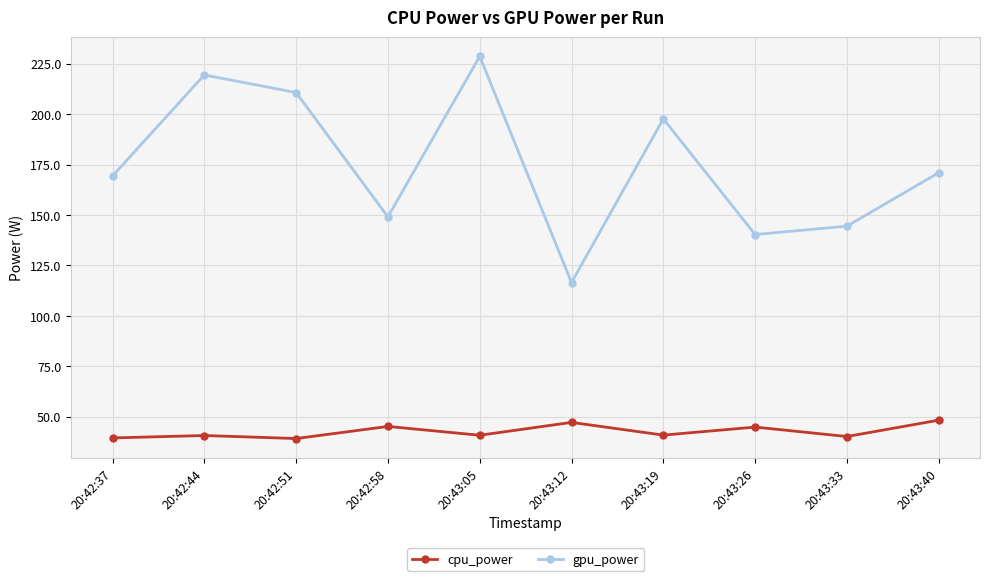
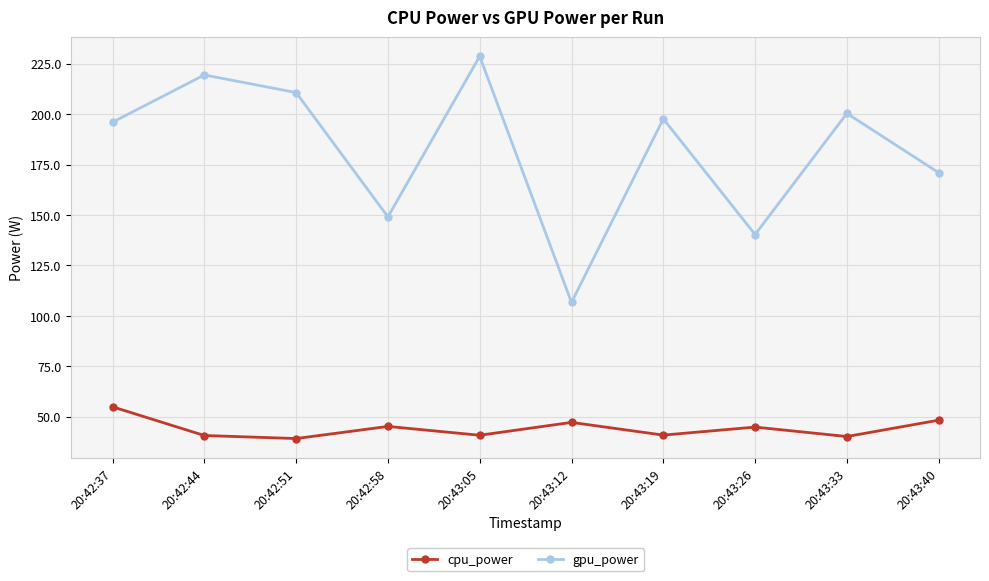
  {
    "cpu_power": {
-     "20:42:37": 39,
+     "20:42:37": 55,
      "20:42:44": 41,
      "20:42:51": 39,
      "20:42:58": 45,
      "20:43:05": 41,
      "20:43:12": 47,
      "20:43:19": 41,
      "20:43:26": 45,
      "20:43:33": 40,
      "20:43:40": 48
    },
    "gpu_power": {
-     "20:42:37": 169,
+     "20:42:37": 196,
      "20:42:44": 219,
      "20:42:51": 211,
      "20:42:58": 149,
      "20:43:05": 229,
-     "20:43:12": 116,
+     "20:43:12": 107,
      "20:43:19": 198,
      "20:43:26": 140,
-     "20:43:33": 144,
+     "20:43:33": 200,
      "20:43:40": 171
    }
  }
